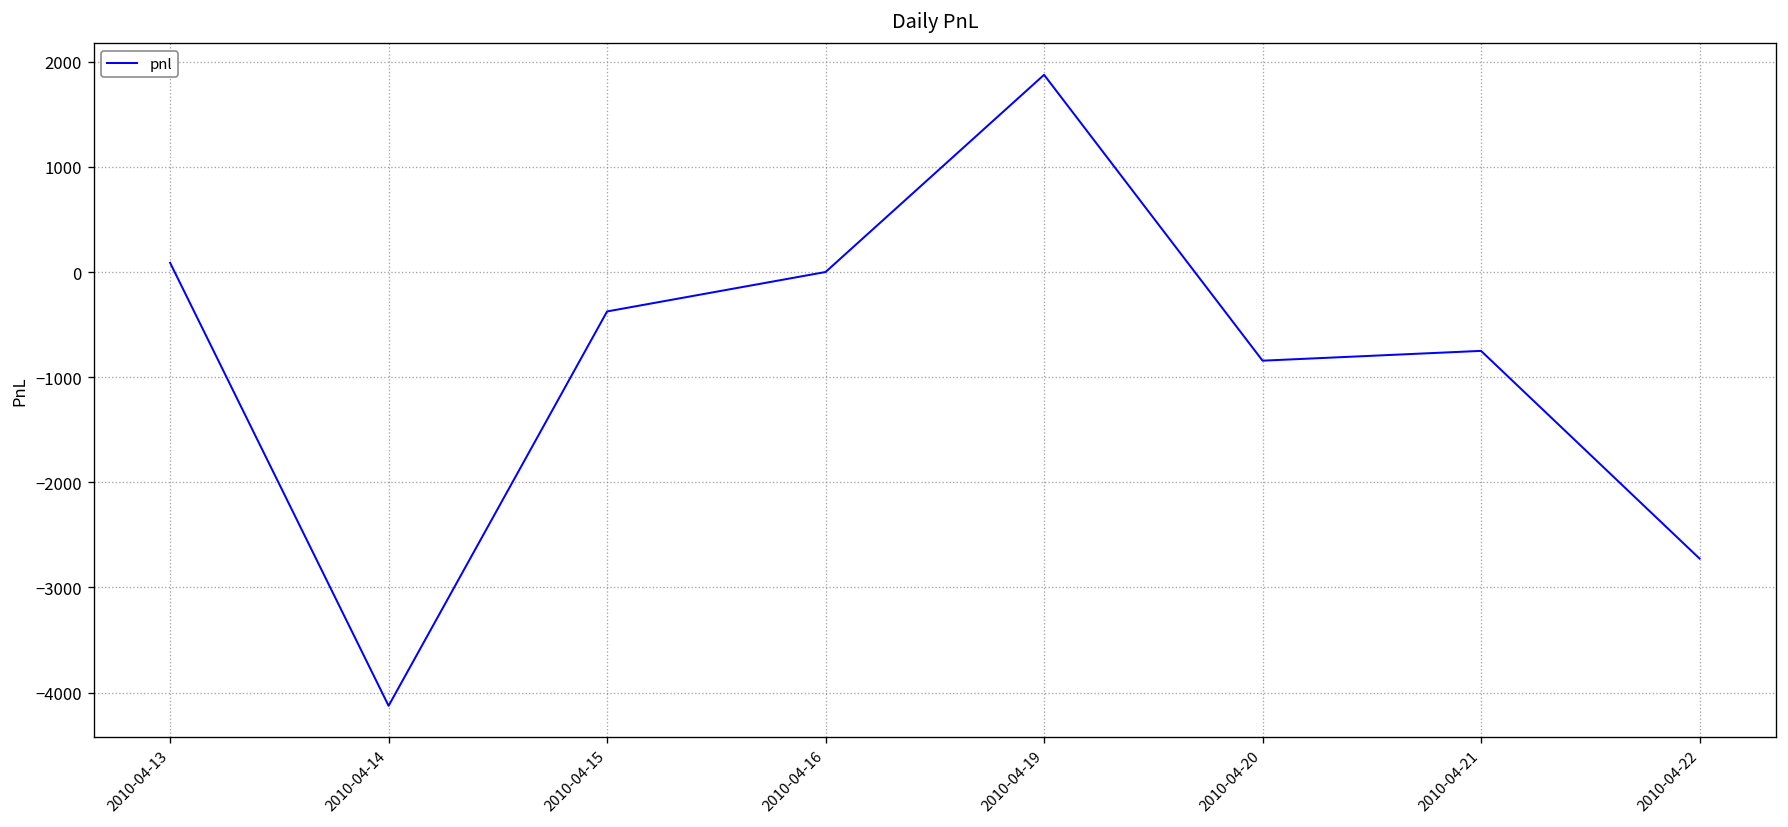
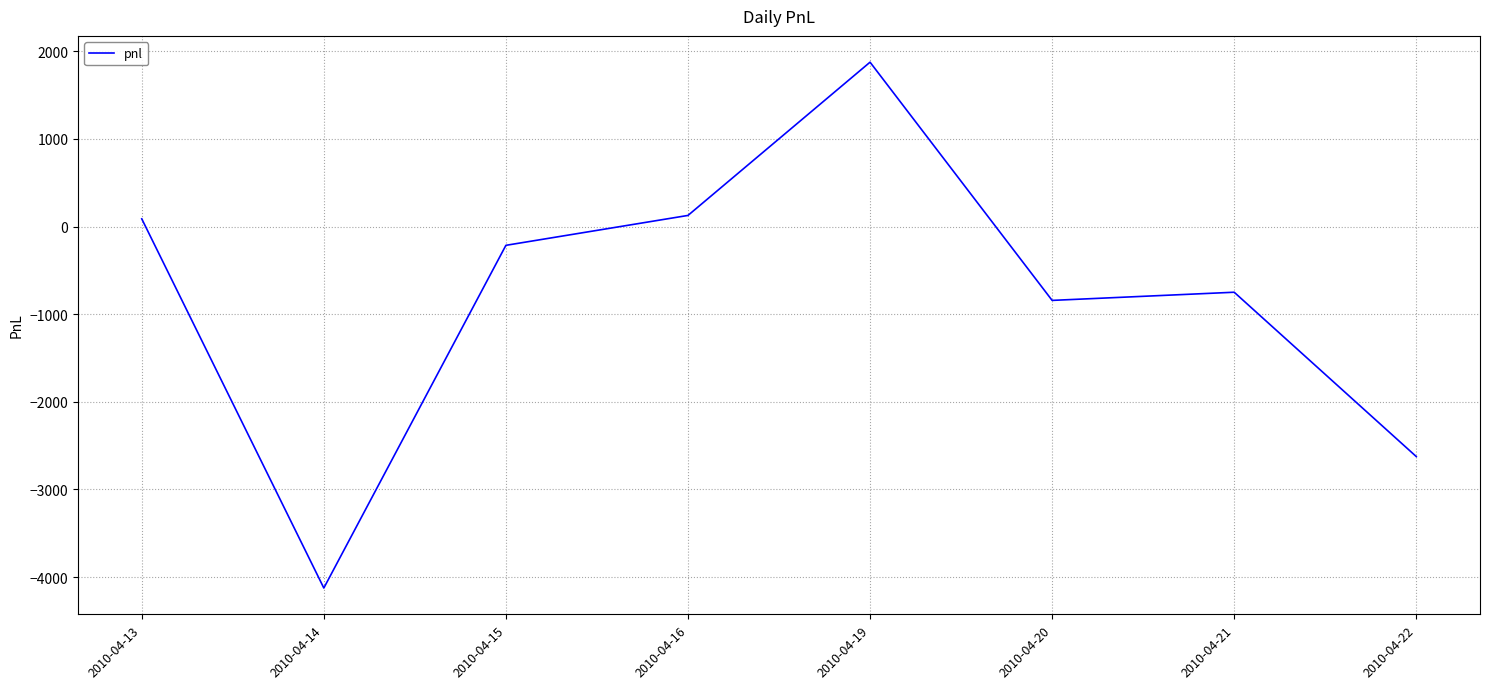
  {
    "2010-04-13": 100,
    "2010-04-14": -4100,
-   "2010-04-15": -400,
-   "2010-04-16": 0,
+   "2010-04-15": -200,
+   "2010-04-16": 100,
    "2010-04-19": 1900,
    "2010-04-20": -800,
    "2010-04-21": -800,
-   "2010-04-22": -2700
+   "2010-04-22": -2600
  }
